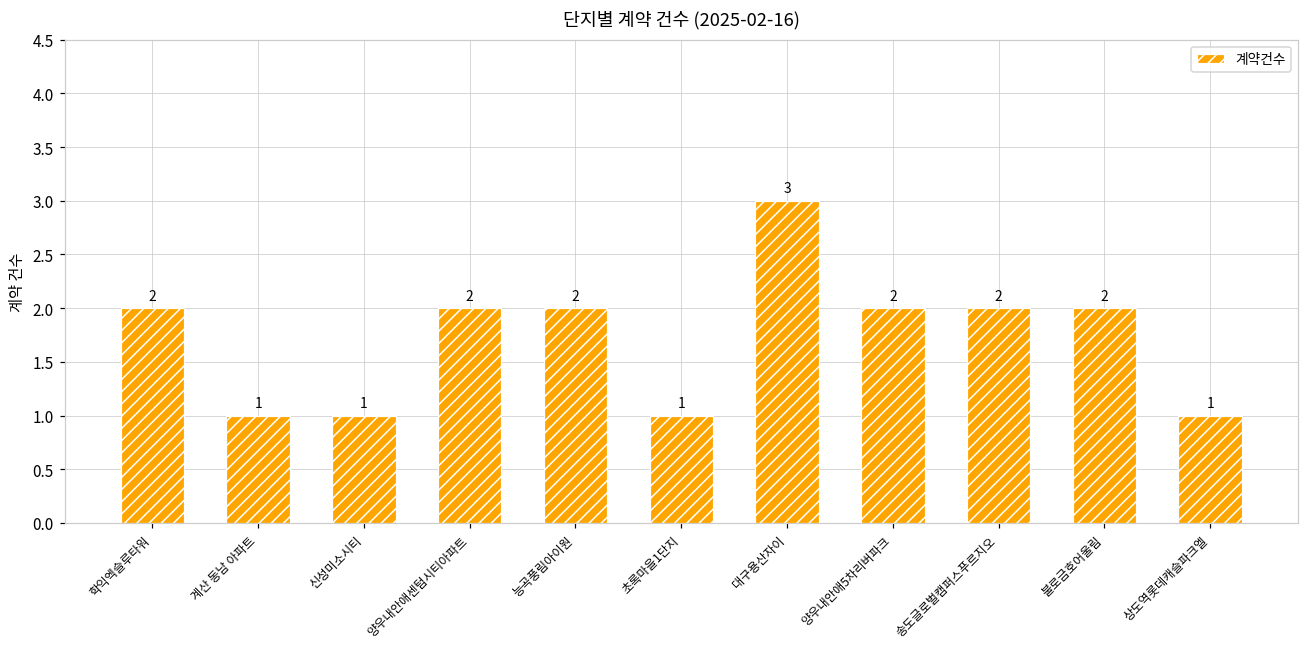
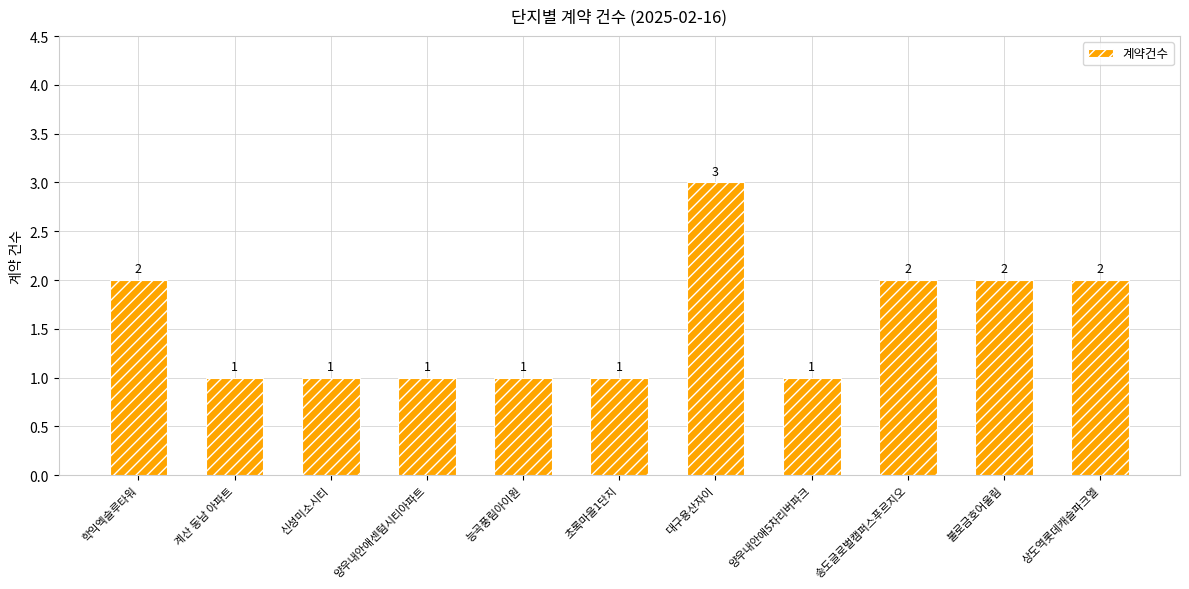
  {
    "학익엑슬루타워": 2,
    "계산 동남 아파트": 1,
    "신성미소시티": 1,
-   "양우내안애센텀시티아파트": 2,
-   "능곡풍림아이원": 2,
+   "양우내안애센텀시티아파트": 1,
+   "능곡풍림아이원": 1,
    "초록마을1단지": 1,
    "대구용산자이": 3,
-   "양우내안애5차리버파크": 2,
+   "양우내안애5차리버파크": 1,
    "송도글로벌캠퍼스푸르지오": 2,
    "불로금호어울림": 2,
-   "상도역롯데캐슬파크엘": 1
+   "상도역롯데캐슬파크엘": 2
  }
